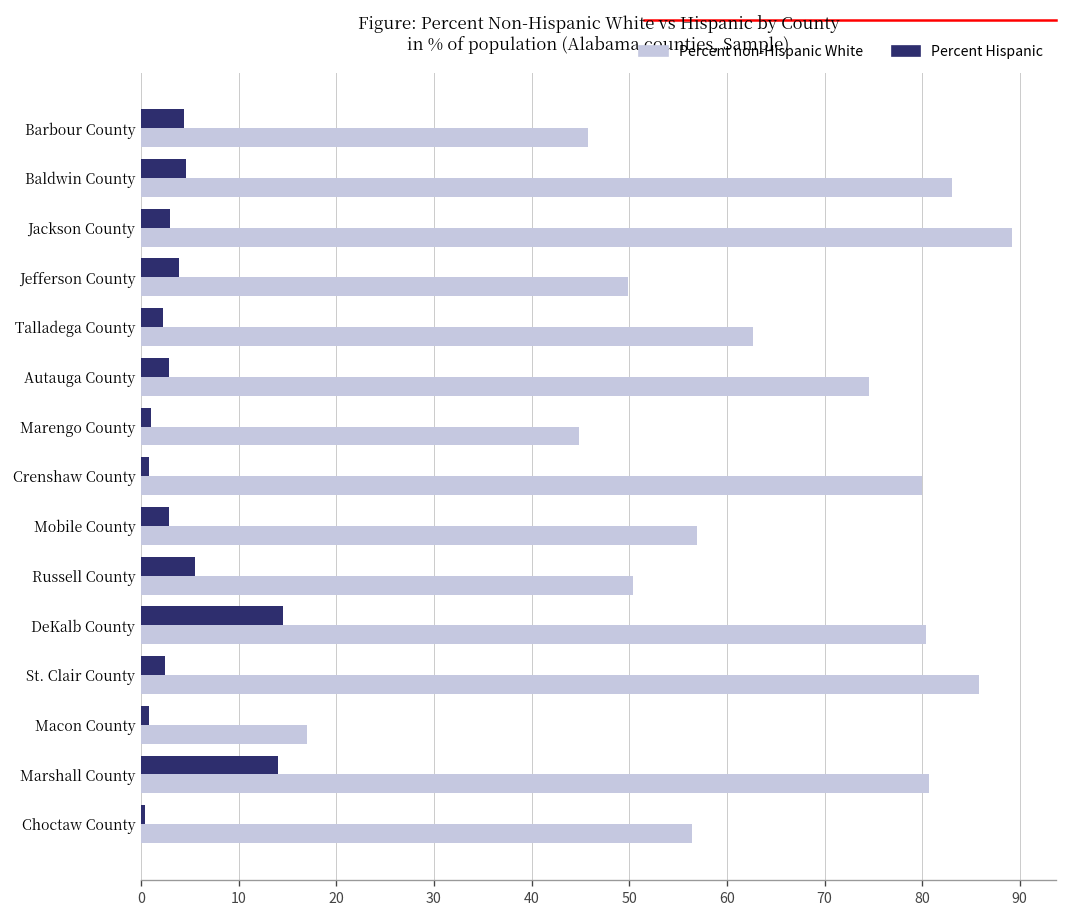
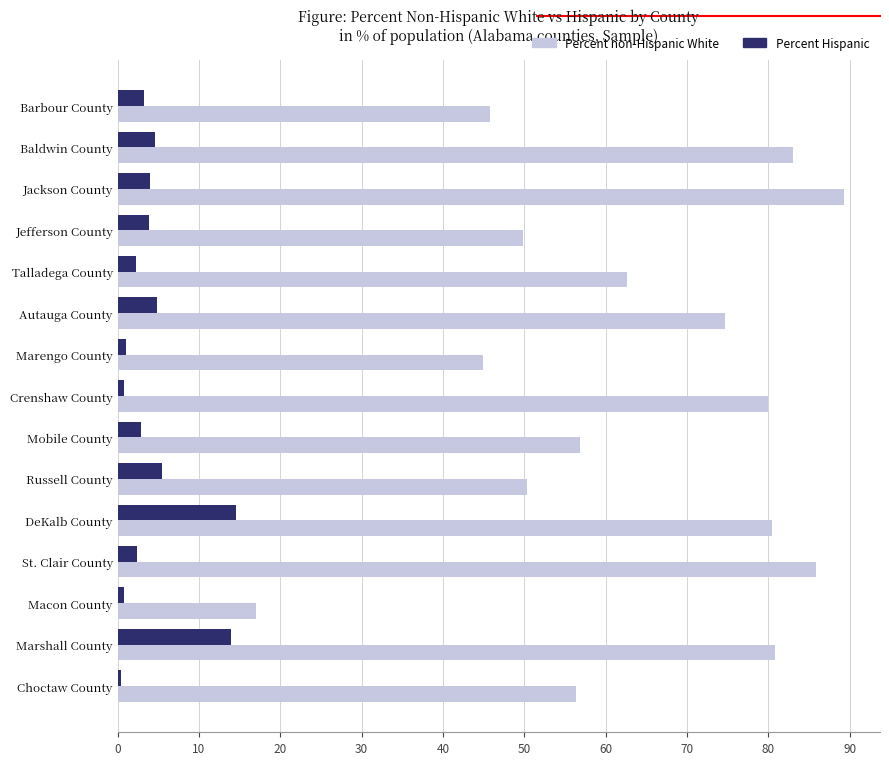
  {
    "Percent non-Hispanic White": {
      "Barbour County": 46,
      "Baldwin County": 83,
      "Jackson County": 89,
      "Jefferson County": 50,
      "Talladega County": 63,
      "Autauga County": 75,
      "Marengo County": 45,
      "Crenshaw County": 80,
      "Mobile County": 57,
      "Russell County": 50,
      "DeKalb County": 80,
      "St. Clair County": 86,
      "Macon County": 17,
      "Marshall County": 81,
      "Choctaw County": 56
    },
    "Percent Hispanic": {
-     "Barbour County": 4,
+     "Barbour County": 3,
      "Baldwin County": 5,
-     "Jackson County": 3,
+     "Jackson County": 4,
      "Jefferson County": 4,
      "Talladega County": 2,
-     "Autauga County": 3,
+     "Autauga County": 5,
      "Marengo County": 1,
      "Crenshaw County": 1,
      "Mobile County": 3,
      "Russell County": 5,
      "DeKalb County": 15,
      "St. Clair County": 2,
      "Macon County": 1,
      "Marshall County": 14,
      "Choctaw County": 0
    }
  }
